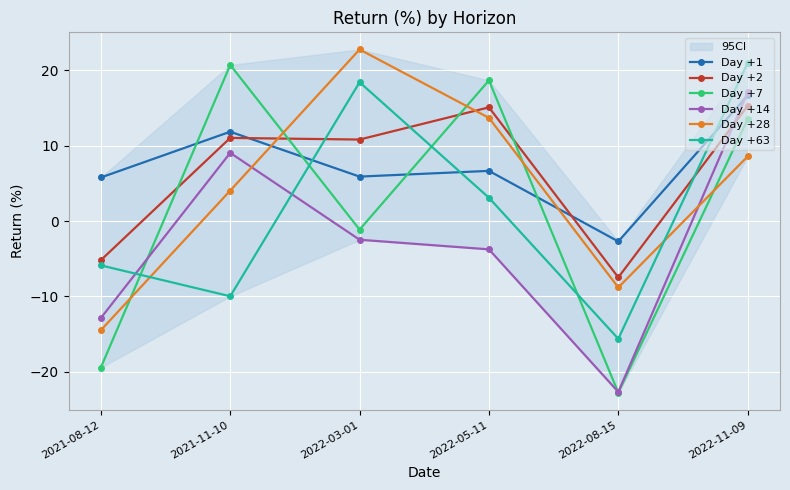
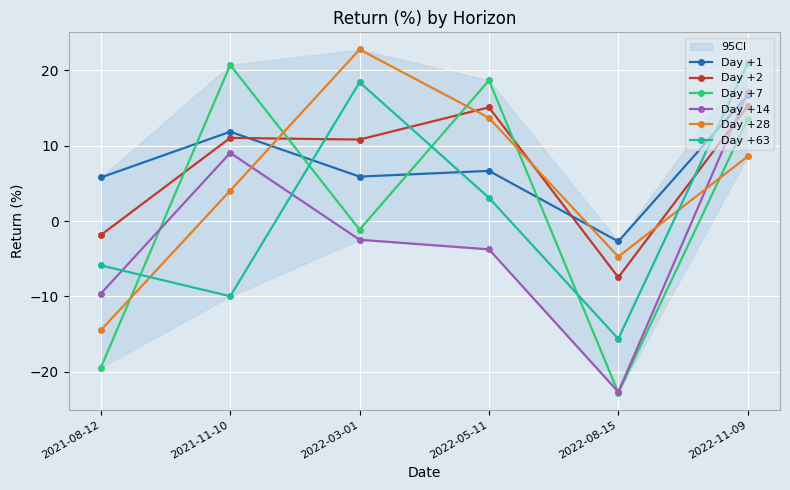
  {
    "Day +1": {
      "2021-11-10": 12,
      "2022-03-01": 6,
      "2022-05-11": 7
    },
    "Day +2": {
-     "2021-08-12": -5,
+     "2021-08-12": -2,
      "2021-11-10": 11,
      "2022-03-01": 11,
      "2022-05-11": 15,
      "2022-08-15": -7
    },
    "Day +14": {
-     "2021-08-12": -13,
+     "2021-08-12": -10,
      "2021-11-10": 9,
      "2022-03-01": -2,
      "2022-05-11": -4
    },
    "Day +28": {
      "2021-08-12": -14,
      "2021-11-10": 4,
      "2022-05-11": 14,
-     "2022-08-15": -9,
+     "2022-08-15": -5,
      "2022-11-09": 9
    }
  }
